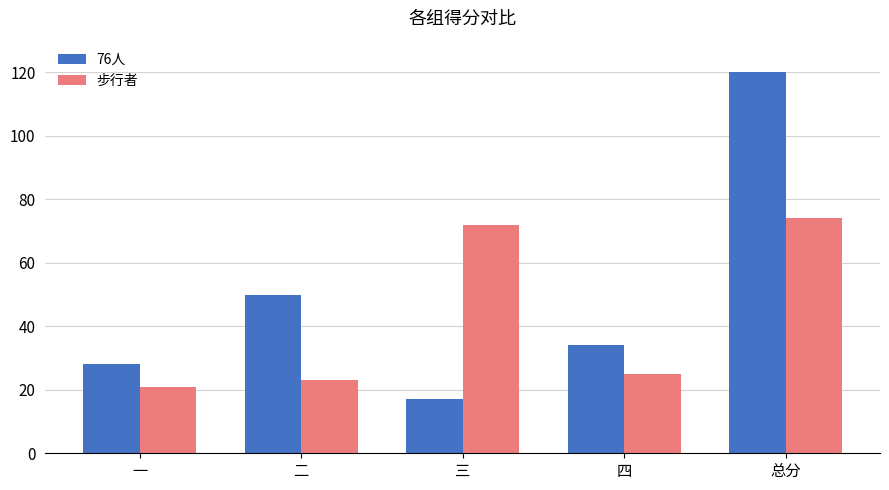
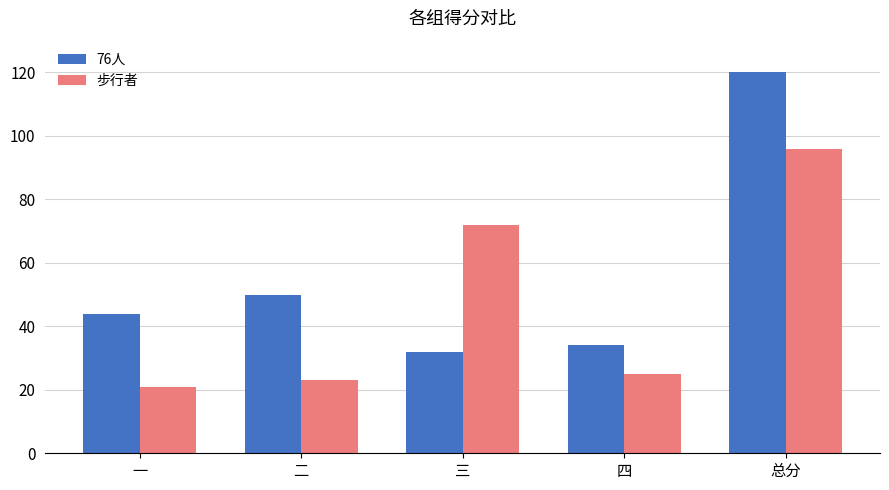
  {
    "76人": {
-     "一": 28,
+     "一": 44,
      "二": 50,
-     "三": 17,
+     "三": 32,
      "四": 34,
      "总分": 120
    },
    "步行者": {
      "一": 21,
      "二": 23,
      "三": 72,
      "四": 25,
-     "总分": 74
+     "总分": 96
    }
  }
